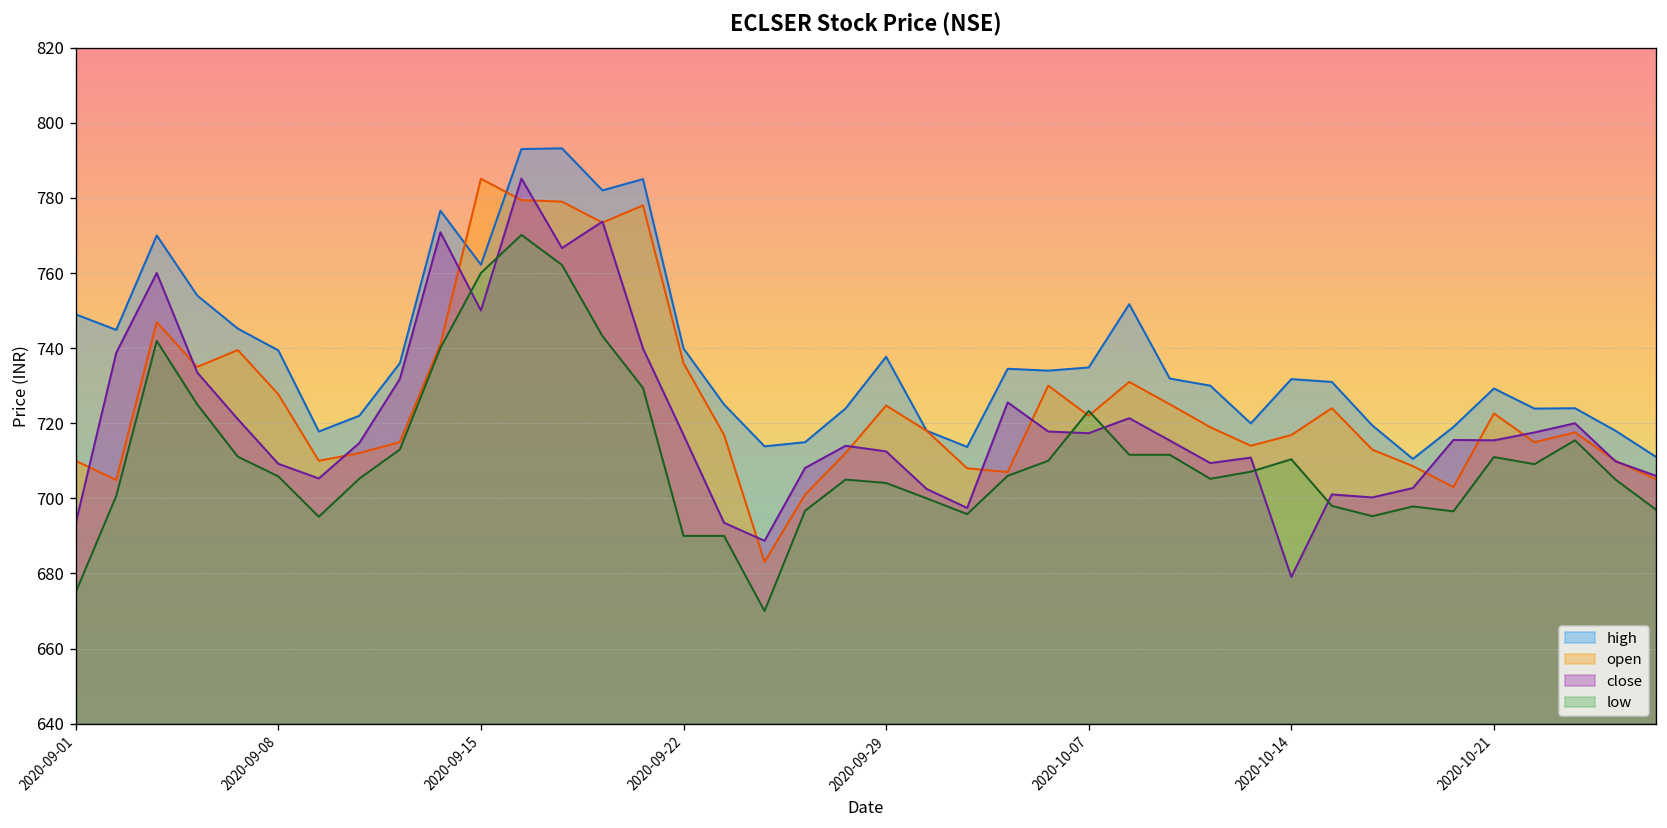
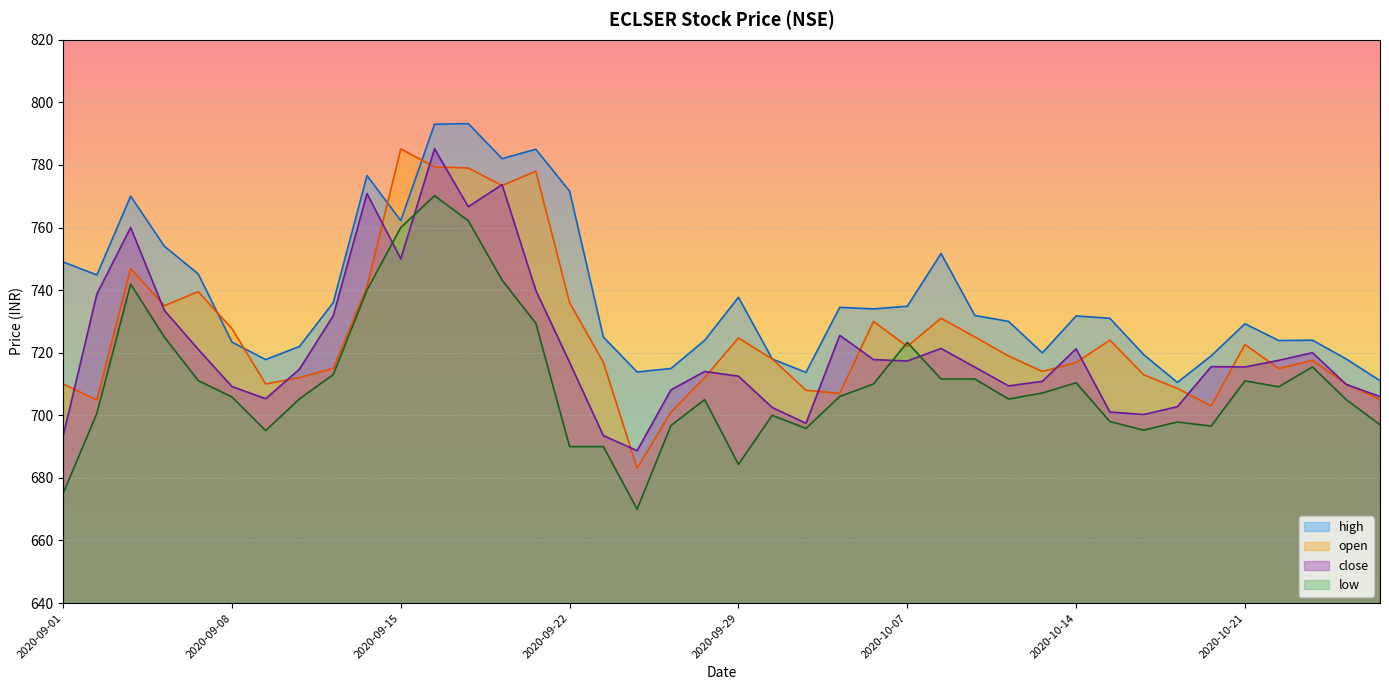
  {
    "high": {
      "2020-09-01": 749,
-     "2020-09-08": 739,
+     "2020-09-08": 723,
      "2020-09-15": 762,
-     "2020-09-22": 740,
+     "2020-09-22": 772,
      "2020-09-29": 738,
      "2020-10-07": 735,
      "2020-10-14": 732,
      "2020-10-21": 729
    },
    "open": {
      "2020-09-01": 710,
      "2020-09-08": 728,
      "2020-09-15": 785,
      "2020-09-22": 736,
      "2020-09-29": 725,
      "2020-10-07": 722,
      "2020-10-14": 717,
      "2020-10-21": 723
    },
    "close": {
      "2020-09-01": 693,
      "2020-09-08": 709,
      "2020-09-15": 750,
      "2020-09-22": 717,
      "2020-09-29": 713,
      "2020-10-07": 717,
-     "2020-10-14": 679,
+     "2020-10-14": 721,
      "2020-10-21": 715
    },
    "low": {
      "2020-09-01": 675,
      "2020-09-08": 706,
      "2020-09-15": 760,
      "2020-09-22": 690,
-     "2020-09-29": 704,
+     "2020-09-29": 684,
      "2020-10-07": 723,
      "2020-10-14": 710,
      "2020-10-21": 711
    }
  }
